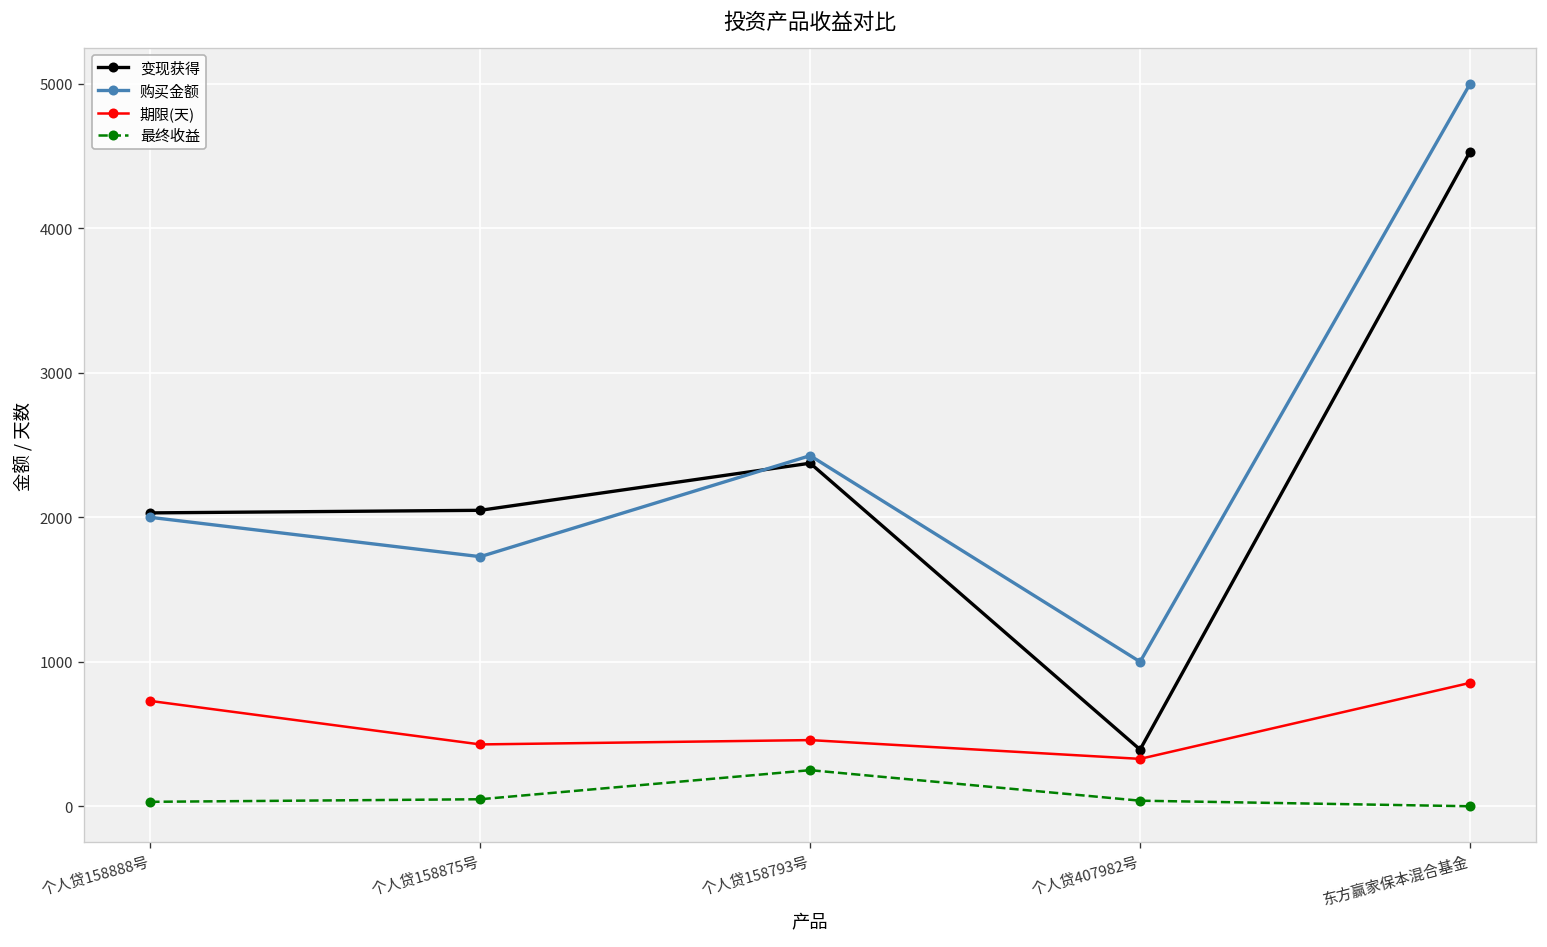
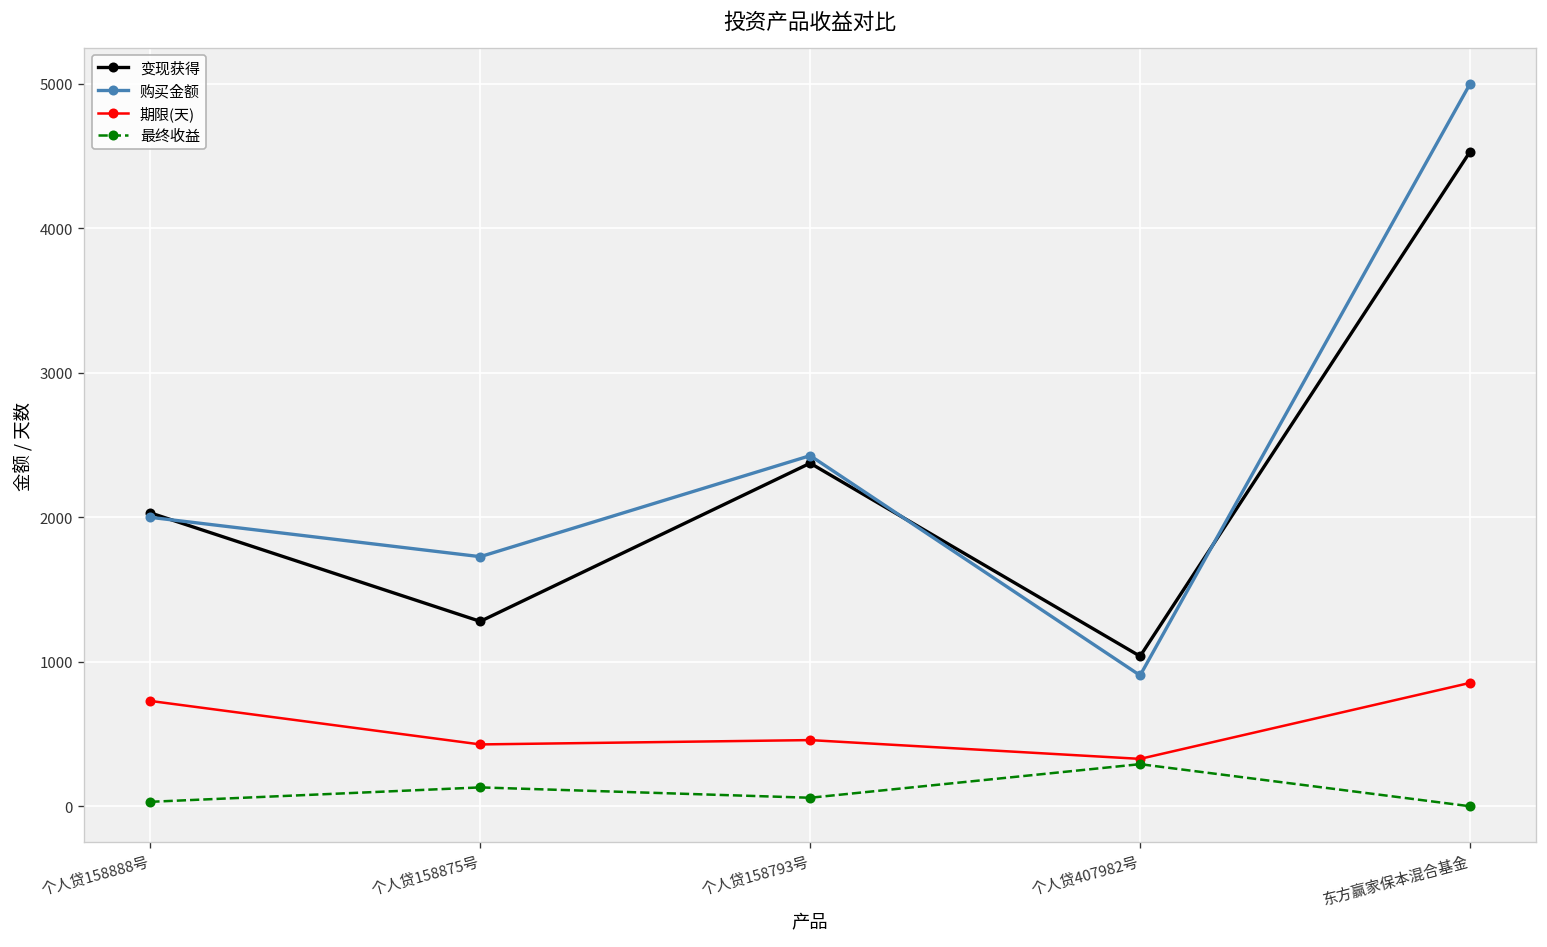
  {
    "变现获得": {
      "个人贷158888号": 2030,
-     "个人贷158875号": 2050,
+     "个人贷158875号": 1280,
      "个人贷158793号": 2370,
-     "个人贷407982号": 390,
+     "个人贷407982号": 1040,
      "东方赢家保本混合基金": 4530
    },
    "购买金额": {
      "个人贷158888号": 2000,
      "个人贷158875号": 1730,
      "个人贷158793号": 2430,
-     "个人贷407982号": 1000,
+     "个人贷407982号": 910,
      "东方赢家保本混合基金": 5000
    },
    "期限(天)": {
      "个人贷158888号": 730,
      "个人贷158875号": 430,
      "个人贷158793号": 460,
      "个人贷407982号": 330,
      "东方赢家保本混合基金": 850
    },
    "最终收益": {
      "个人贷158888号": 30,
-     "个人贷158875号": 50,
-     "个人贷158793号": 250,
-     "个人贷407982号": 40,
+     "个人贷158875号": 130,
+     "个人贷158793号": 60,
+     "个人贷407982号": 290,
      "东方赢家保本混合基金": 0
    }
  }
